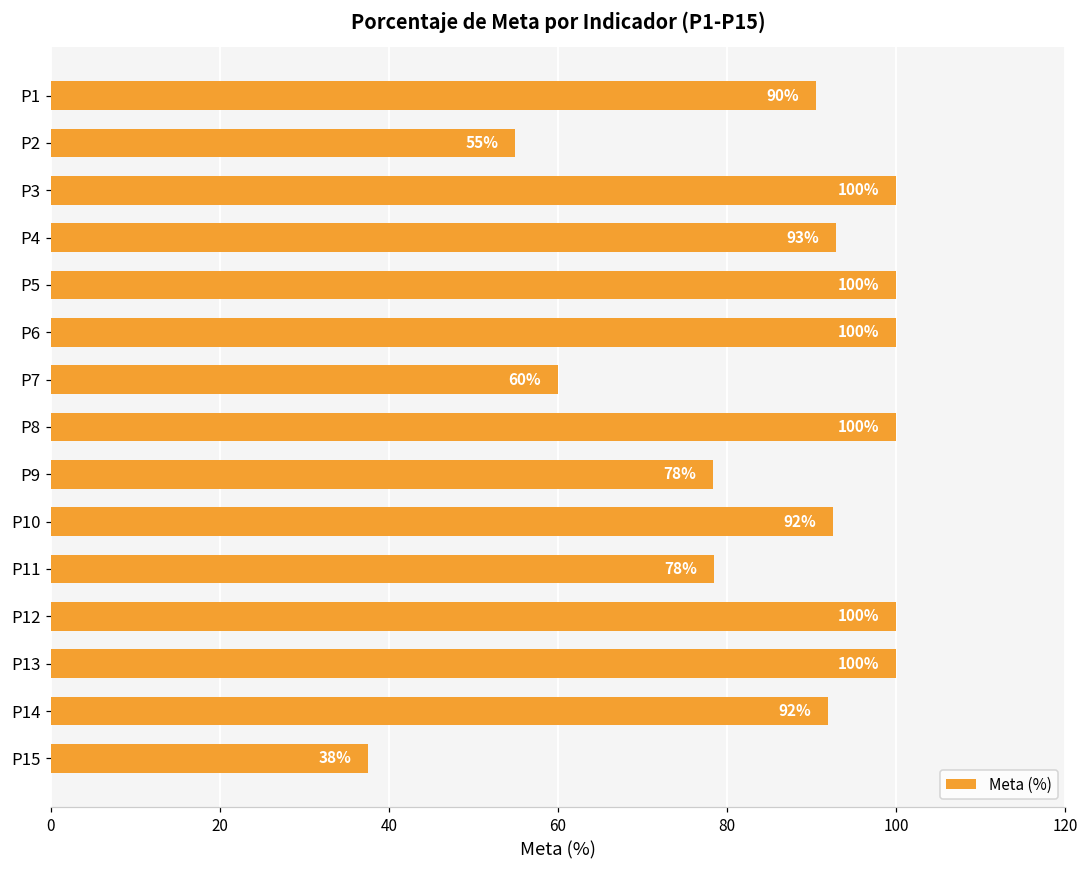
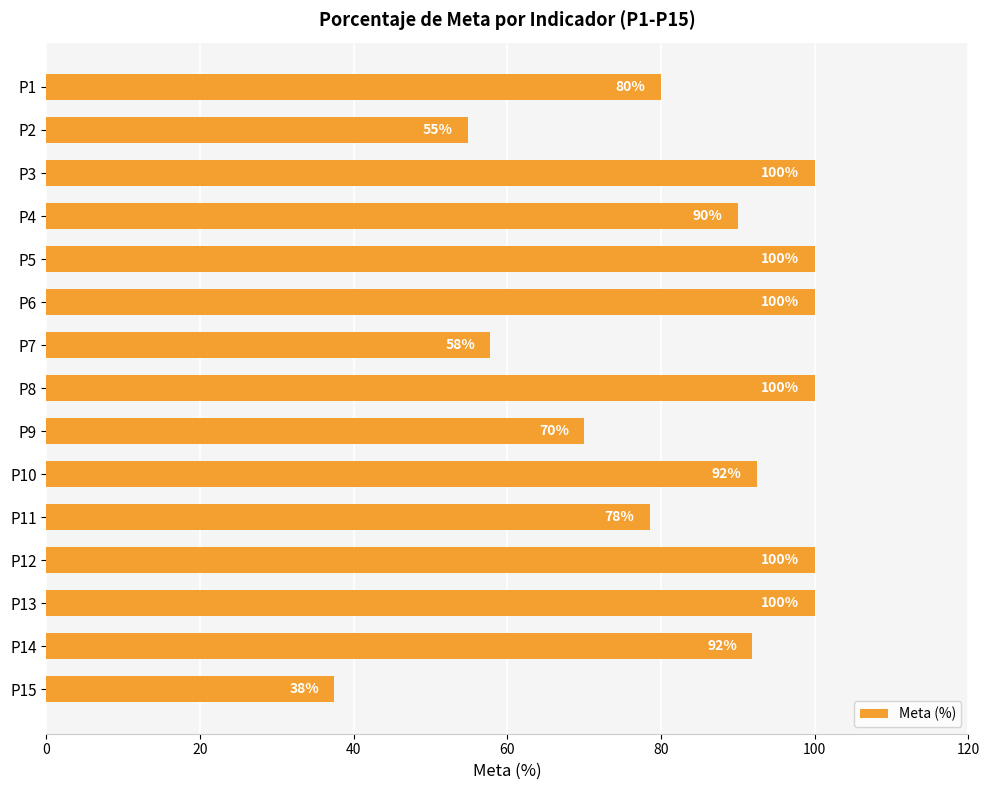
  {
-   "P1": "90%",
+   "P1": "80%",
    "P2": "55%",
    "P3": "100%",
-   "P4": "93%",
+   "P4": "90%",
    "P5": "100%",
    "P6": "100%",
-   "P7": "60%",
+   "P7": "58%",
    "P8": "100%",
-   "P9": "78%",
+   "P9": "70%",
    "P10": "92%",
    "P11": "78%",
    "P12": "100%",
    "P13": "100%",
    "P14": "92%",
    "P15": "38%"
  }
